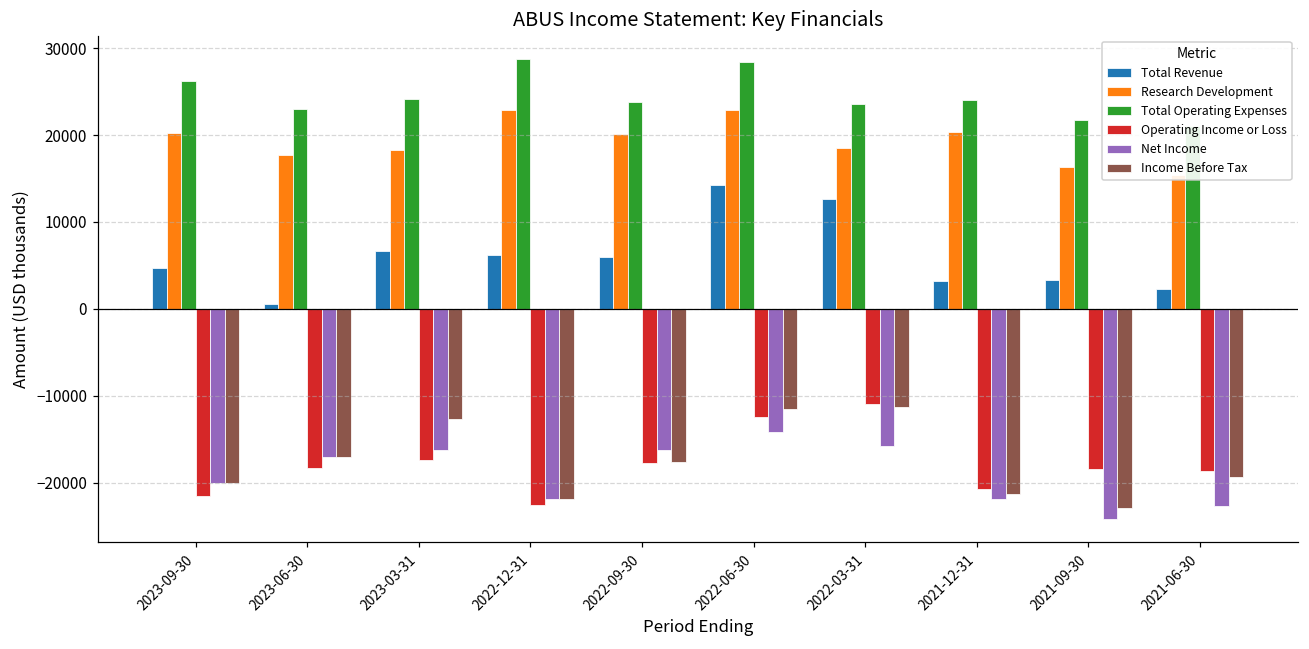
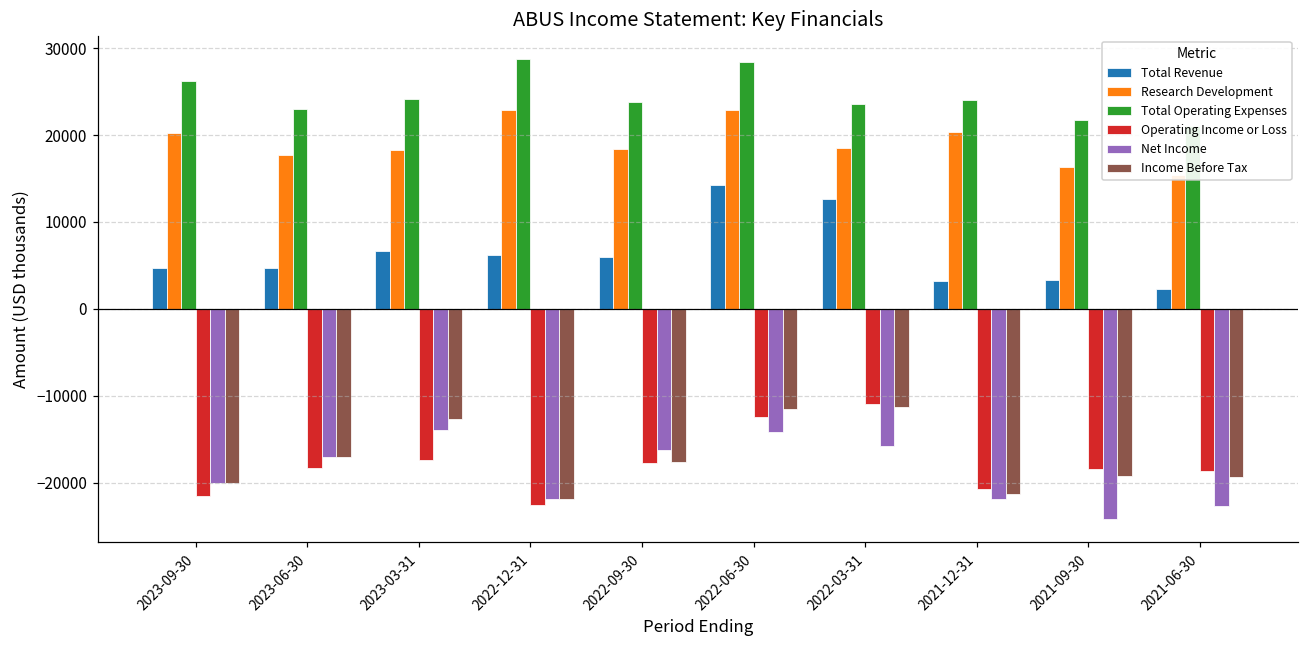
  {
    "Total Revenue": {
      "2023-09-30": 5000,
-     "2023-06-30": 1000,
+     "2023-06-30": 5000,
      "2023-03-31": 7000,
      "2022-12-31": 6000,
      "2022-09-30": 6000,
      "2022-06-30": 14000,
      "2022-03-31": 13000,
      "2021-12-31": 3000,
      "2021-09-30": 3000,
      "2021-06-30": 2000
    },
    "Research Development": {
      "2023-09-30": 20000,
      "2023-06-30": 18000,
      "2023-03-31": 18000,
      "2022-12-31": 23000,
-     "2022-09-30": 20000,
+     "2022-09-30": 18000,
      "2022-06-30": 23000,
      "2022-03-31": 19000,
      "2021-12-31": 20000,
      "2021-09-30": 16000,
      "2021-06-30": 15000
    },
    "Total Operating Expenses": {
      "2023-09-30": 26000,
      "2023-06-30": 23000,
      "2023-03-31": 24000,
      "2022-12-31": 29000,
      "2022-09-30": 24000,
      "2022-06-30": 28000,
      "2022-03-31": 24000,
      "2021-12-31": 24000,
      "2021-09-30": 22000
    },
    "Operating Income or Loss": {
      "2023-09-30": -22000,
      "2023-06-30": -18000,
      "2023-03-31": -17000,
      "2022-12-31": -23000,
      "2022-09-30": -18000,
      "2022-06-30": -12000,
      "2022-03-31": -11000,
      "2021-12-31": -21000,
      "2021-09-30": -18000,
      "2021-06-30": -19000
    },
    "Net Income": {
      "2023-09-30": -20000,
      "2023-06-30": -17000,
-     "2023-03-31": -16000,
+     "2023-03-31": -14000,
      "2022-12-31": -22000,
      "2022-09-30": -16000,
      "2022-06-30": -14000,
      "2022-03-31": -16000,
      "2021-12-31": -22000,
      "2021-09-30": -24000,
      "2021-06-30": -23000
    },
    "Income Before Tax": {
      "2023-09-30": -20000,
      "2023-06-30": -17000,
      "2023-03-31": -13000,
      "2022-12-31": -22000,
      "2022-09-30": -18000,
      "2022-06-30": -12000,
      "2022-03-31": -11000,
      "2021-12-31": -21000,
-     "2021-09-30": -23000,
+     "2021-09-30": -19000,
      "2021-06-30": -19000
    }
  }
